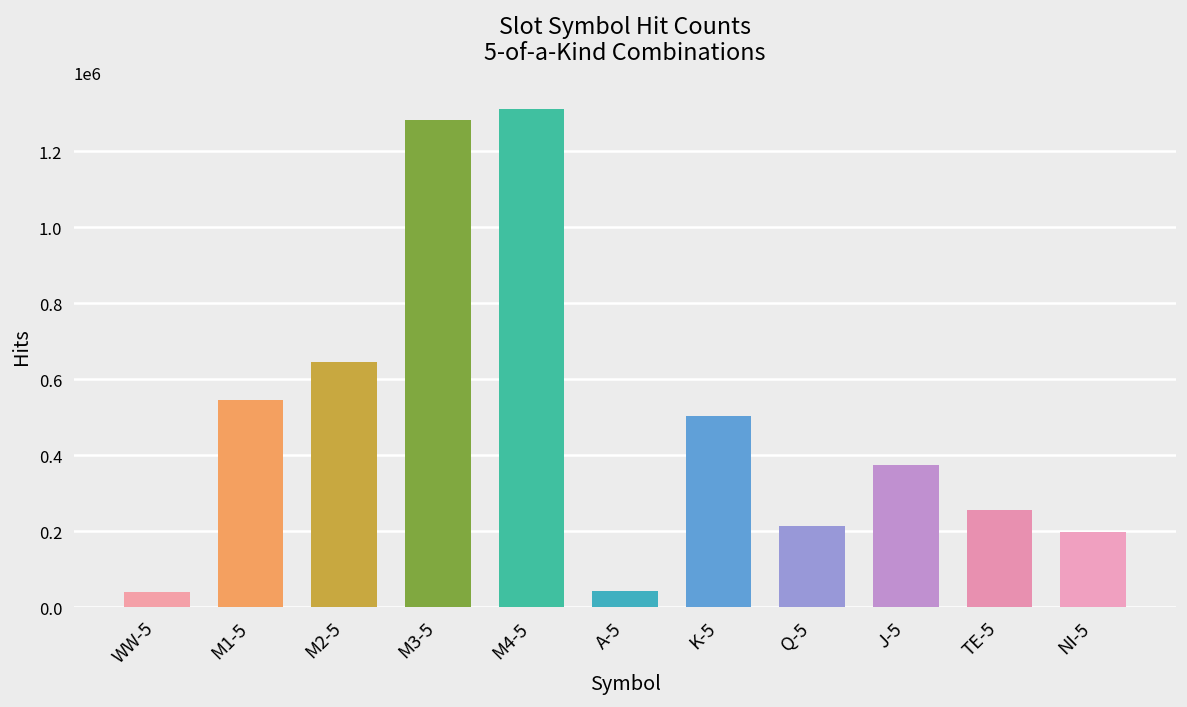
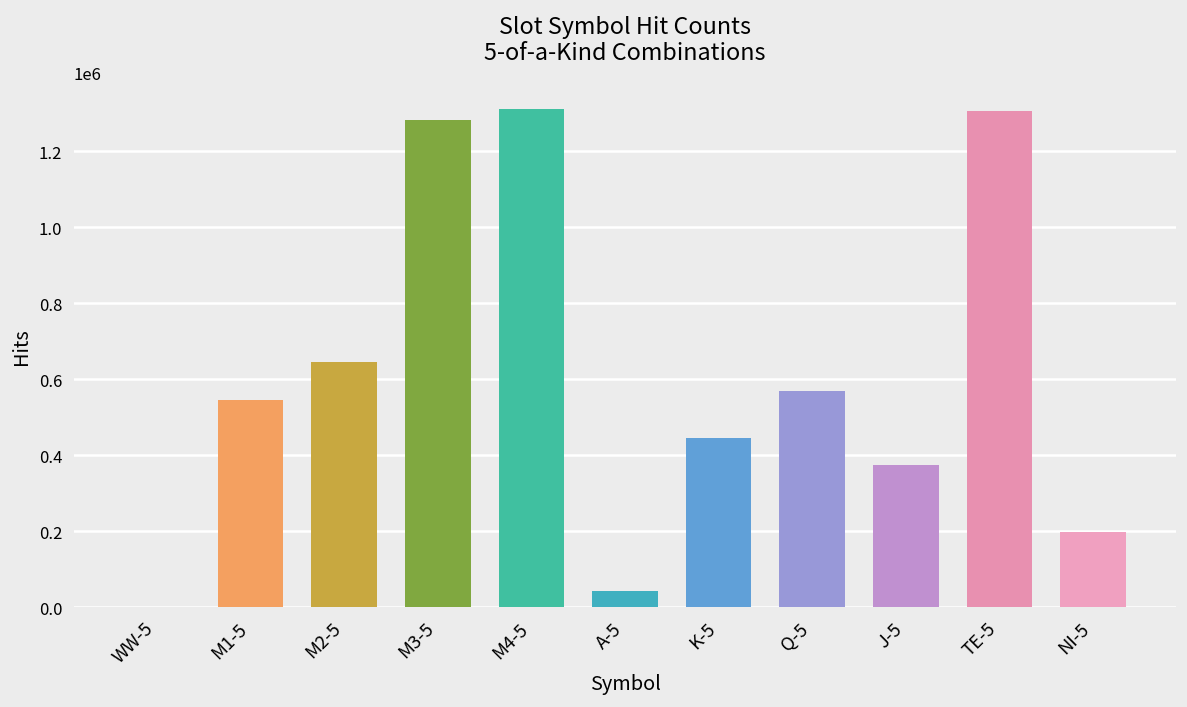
  {
-   "WW-5": 40000,
+   "WW-5": 0,
    "M1-5": 550000,
    "M2-5": 650000,
    "M3-5": 1280000,
    "M4-5": 1310000,
    "A-5": 40000,
-   "K-5": 500000,
-   "Q-5": 210000,
+   "K-5": 450000,
+   "Q-5": 570000,
    "J-5": 370000,
-   "TE-5": 260000,
+   "TE-5": 1300000,
    "NI-5": 200000
  }
